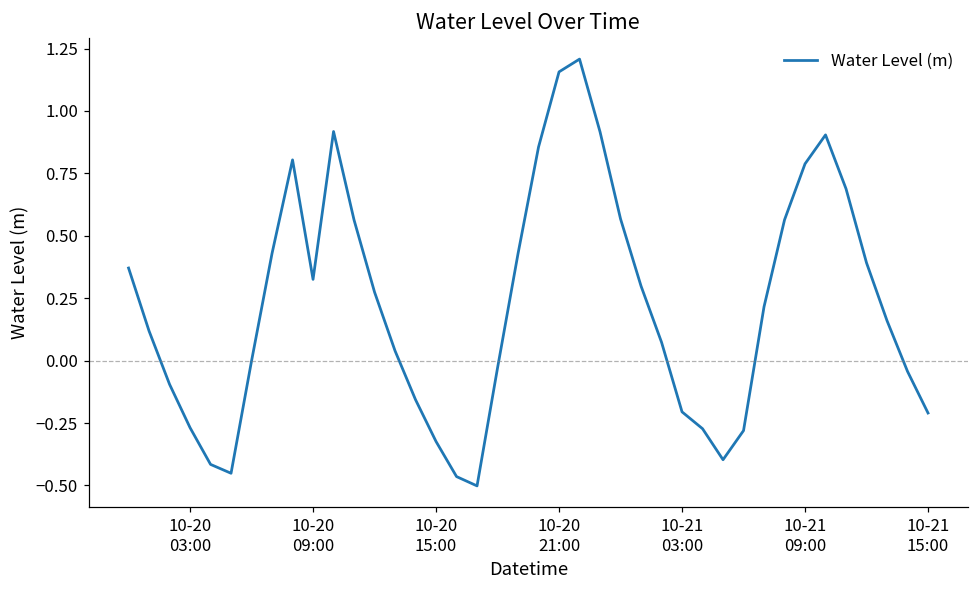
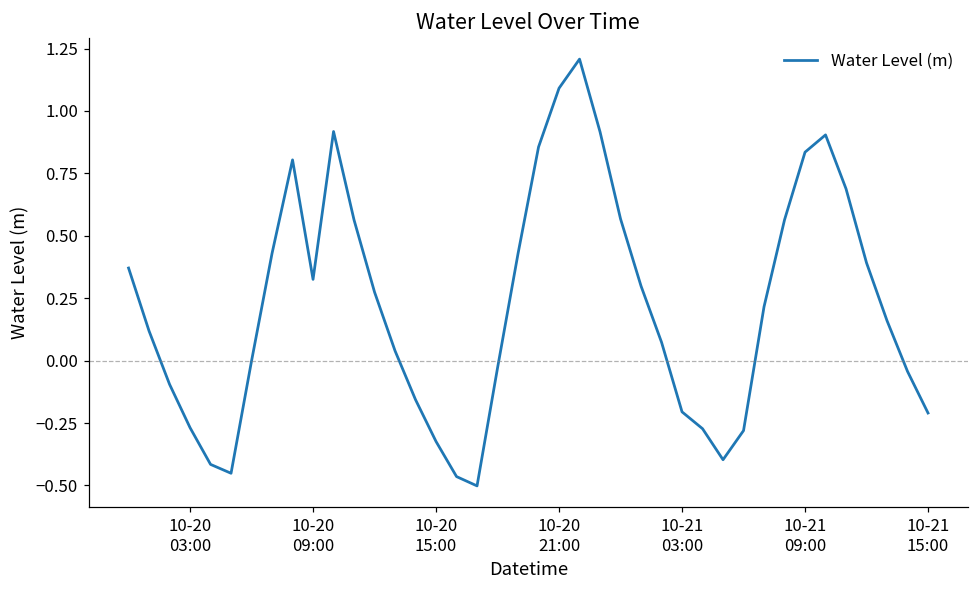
  {
    "10-20 03:00": -0.27,
    "10-20 09:00": 0.33,
    "10-20 15:00": -0.32,
-   "10-20 21:00": 1.16,
+   "10-20 21:00": 1.09,
    "10-21 03:00": -0.21,
-   "10-21 09:00": 0.79,
+   "10-21 09:00": 0.83,
    "10-21 15:00": -0.21
  }
